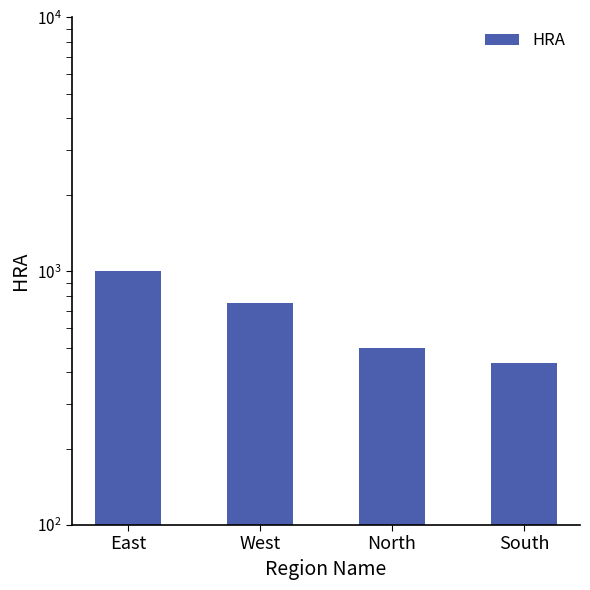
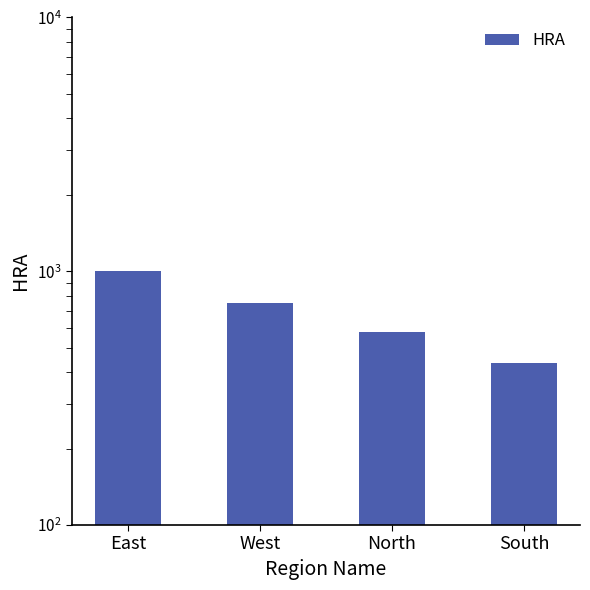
  {
    "East": 1000,
    "West": 750,
-   "North": 500,
+   "North": 570,
    "South": 430
  }
